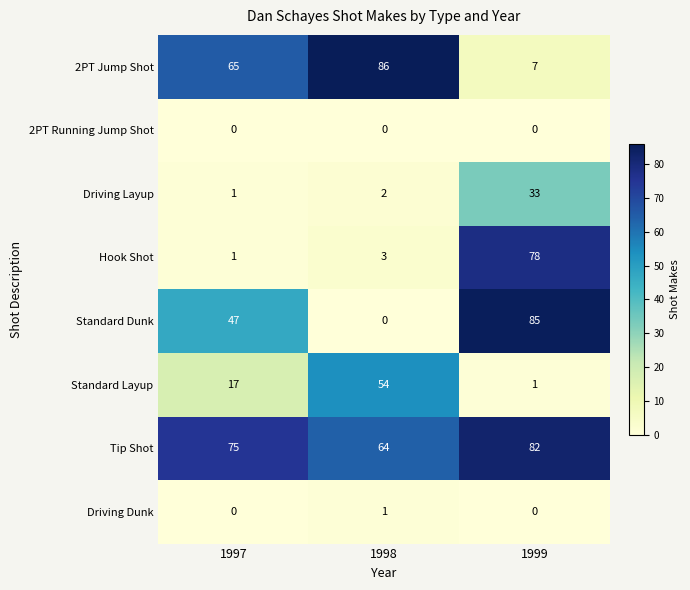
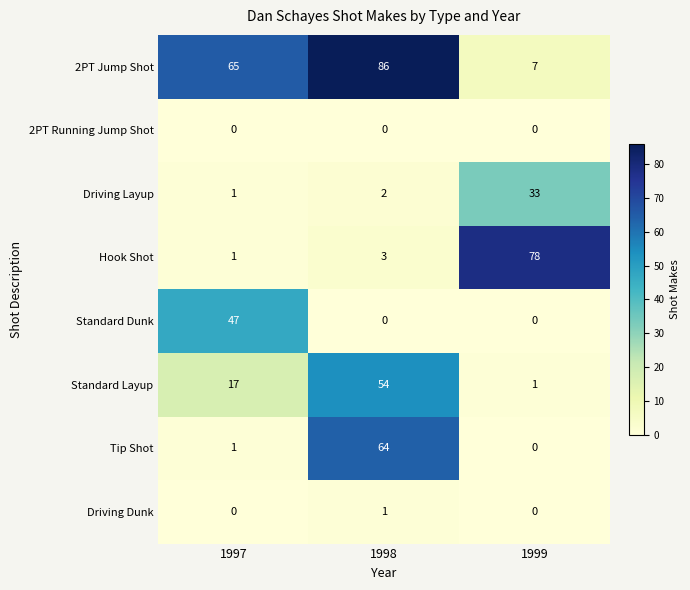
  {
    "2PT Jump Shot": {
      "1997": 65,
      "1998": 86,
      "1999": 7
    },
    "2PT Running Jump Shot": {
      "1997": 0,
      "1998": 0,
      "1999": 0
    },
    "Driving Layup": {
      "1997": 1,
      "1998": 2,
      "1999": 33
    },
    "Hook Shot": {
      "1997": 1,
      "1998": 3,
      "1999": 78
    },
    "Standard Dunk": {
      "1997": 47,
      "1998": 0,
-     "1999": 85
+     "1999": 0
    },
    "Standard Layup": {
      "1997": 17,
      "1998": 54,
      "1999": 1
    },
    "Tip Shot": {
-     "1997": 75,
+     "1997": 1,
      "1998": 64,
-     "1999": 82
+     "1999": 0
    },
    "Driving Dunk": {
      "1997": 0,
      "1998": 1,
      "1999": 0
    }
  }
